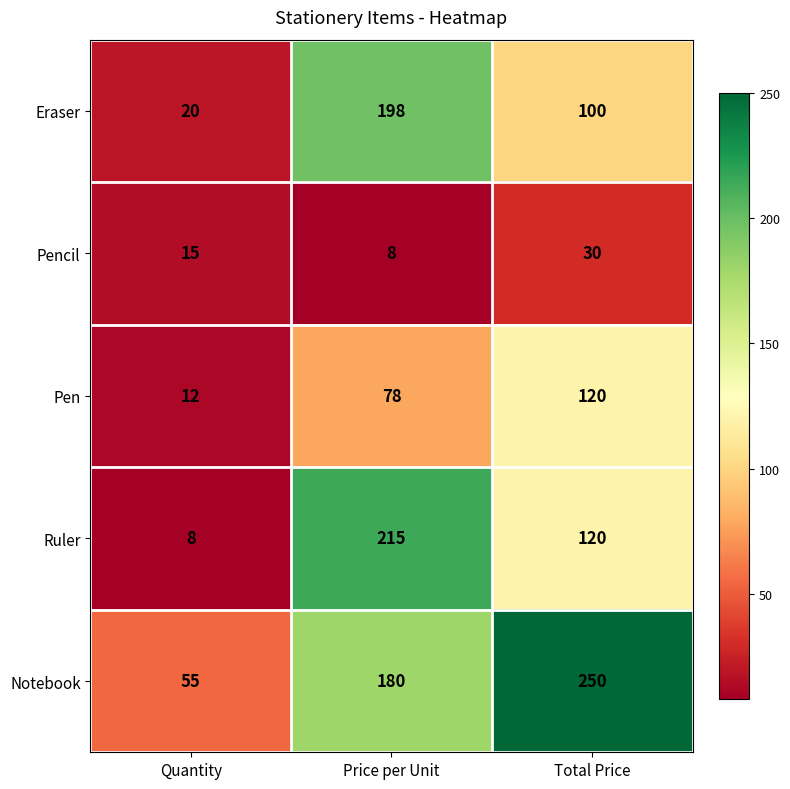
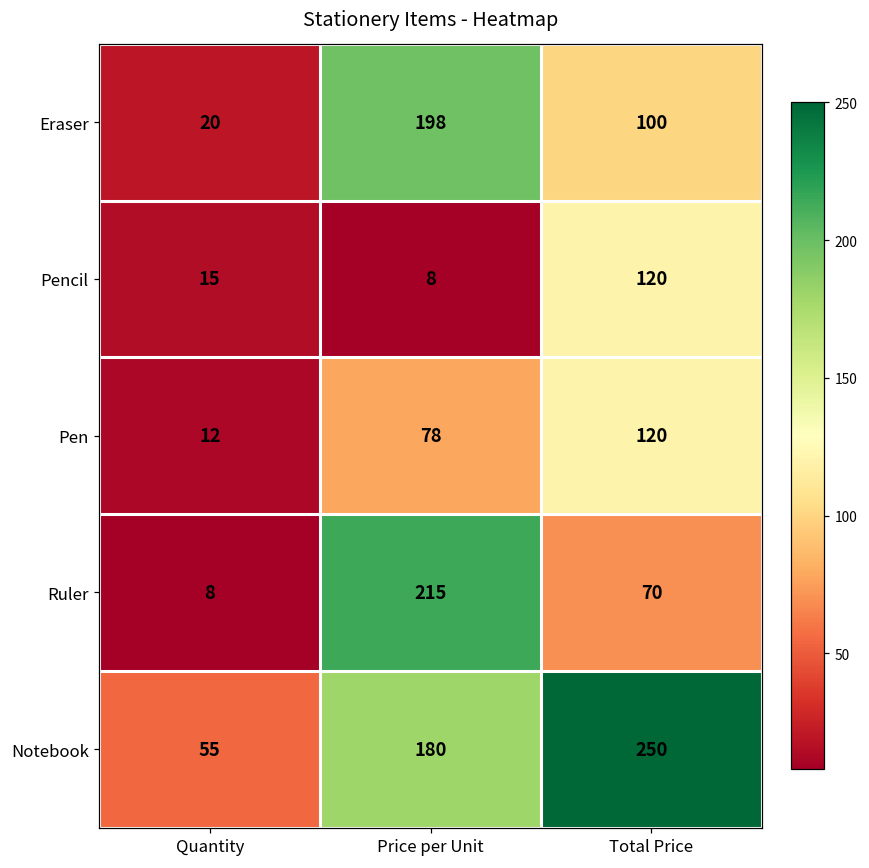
  {
    "Eraser": {
      "Quantity": 20,
      "Price per Unit": 198,
      "Total Price": 100
    },
    "Pencil": {
      "Quantity": 15,
      "Price per Unit": 8,
-     "Total Price": 30
+     "Total Price": 120
    },
    "Pen": {
      "Quantity": 12,
      "Price per Unit": 78,
      "Total Price": 120
    },
    "Ruler": {
      "Quantity": 8,
      "Price per Unit": 215,
-     "Total Price": 120
+     "Total Price": 70
    },
    "Notebook": {
      "Quantity": 55,
      "Price per Unit": 180,
      "Total Price": 250
    }
  }
